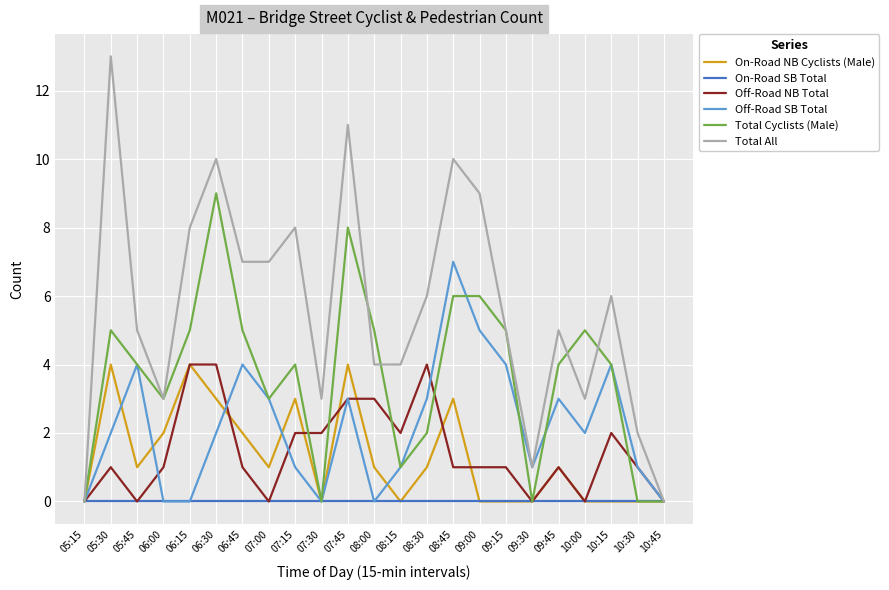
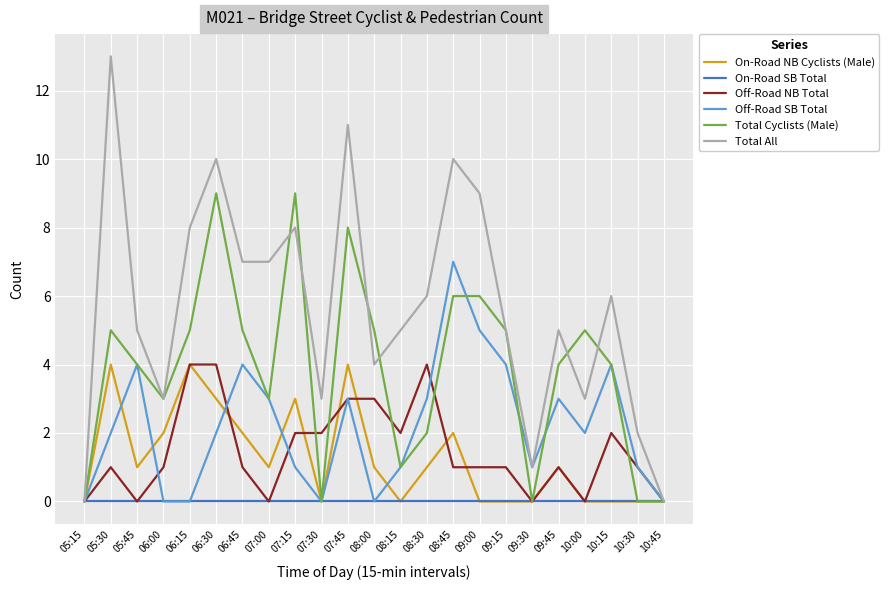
  {
    "On-Road NB Cyclists (Male)": {
      "05:30": 4,
      "05:45": 1,
      "06:00": 2,
      "06:30": 3,
      "06:45": 2,
      "07:00": 1,
      "07:15": 3,
      "07:45": 4,
      "08:00": 1,
      "08:30": 1,
-     "08:45": 3
+     "08:45": 2
    },
    "Off-Road NB Total": {
      "05:30": 1,
      "06:00": 1,
      "06:30": 4,
      "06:45": 1,
      "07:15": 2,
      "07:30": 2,
      "08:00": 3,
      "08:15": 2,
      "08:30": 4,
      "08:45": 1,
      "09:00": 1,
      "09:15": 1,
      "10:15": 2
    },
    "Total Cyclists (Male)": {
      "05:30": 5,
      "06:15": 5,
      "06:30": 9,
      "06:45": 5,
-     "07:15": 4,
+     "07:15": 9,
      "07:45": 8,
      "08:00": 5,
      "08:30": 2,
      "08:45": 6,
      "09:00": 6,
      "09:45": 4,
      "10:00": 5
    },
    "Total All": {
      "05:30": 13,
      "05:45": 5,
      "06:15": 8,
      "06:30": 10,
      "06:45": 7,
      "07:00": 7,
      "07:15": 8,
      "07:30": 3,
      "07:45": 11,
      "08:00": 4,
-     "08:15": 4,
+     "08:15": 5,
      "08:30": 6,
      "08:45": 10,
      "09:00": 9,
      "09:45": 5,
      "10:00": 3,
      "10:15": 6,
      "10:30": 2
    }
  }
